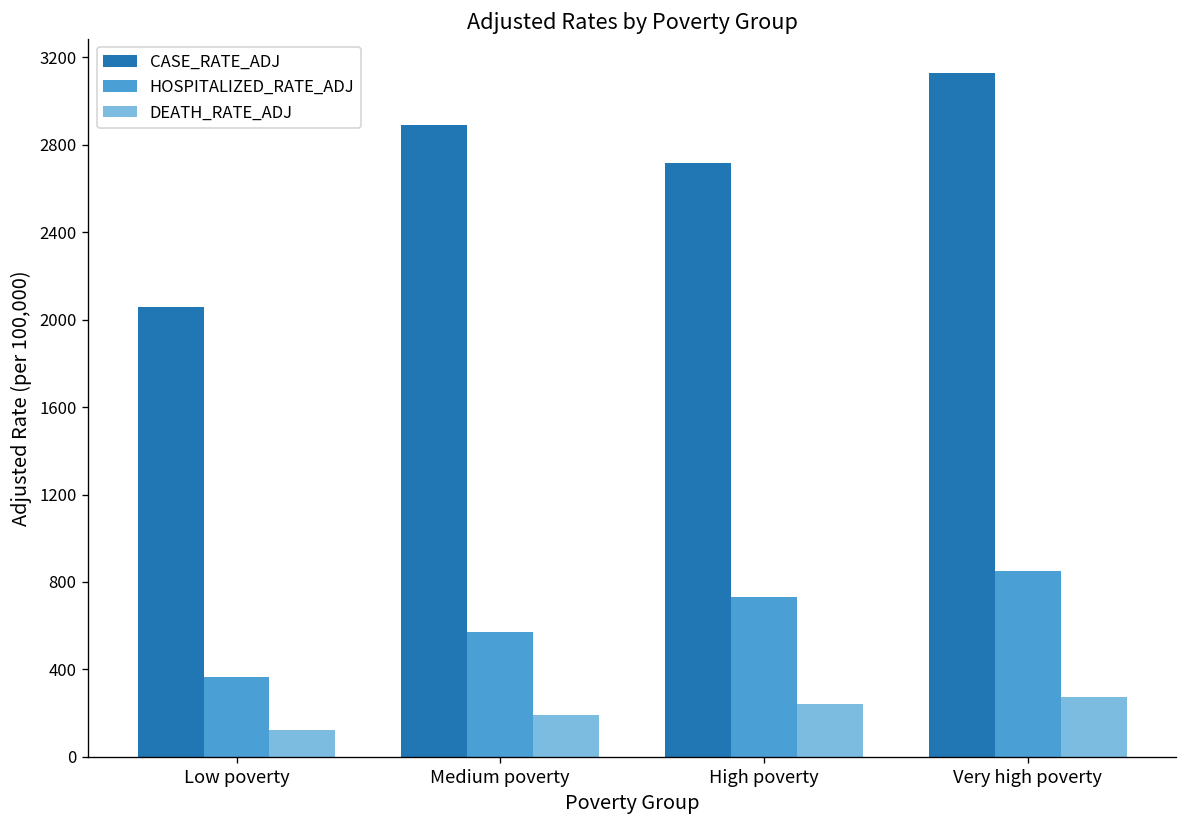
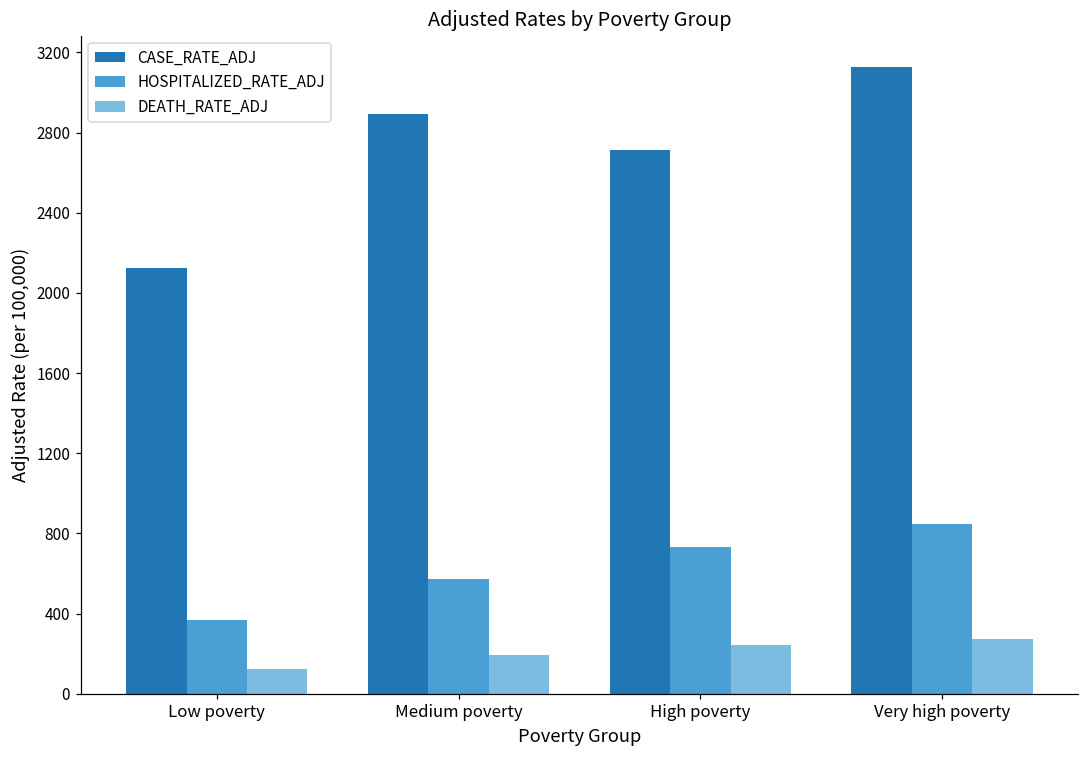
  {
    "CASE_RATE_ADJ": {
-     "Low poverty": 2060,
+     "Low poverty": 2120,
      "Medium poverty": 2890,
      "High poverty": 2720,
      "Very high poverty": 3130
    }
  }
